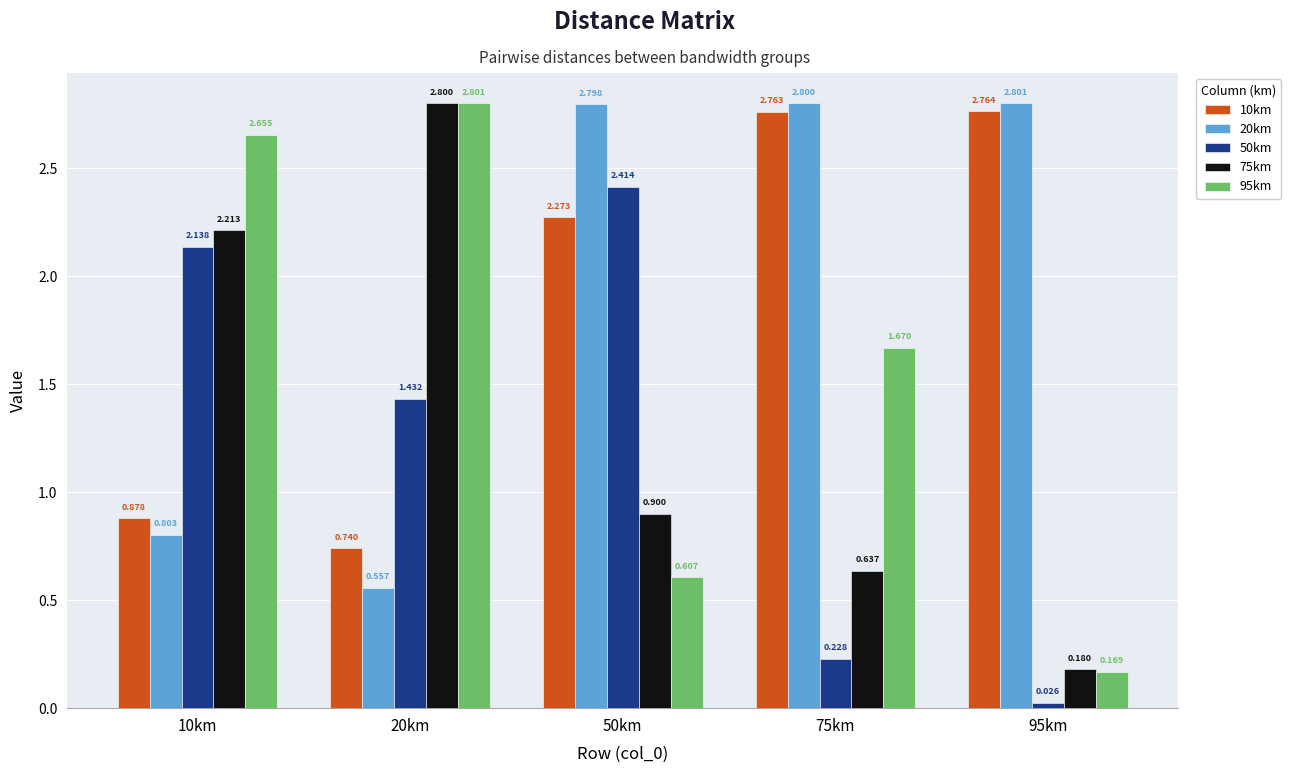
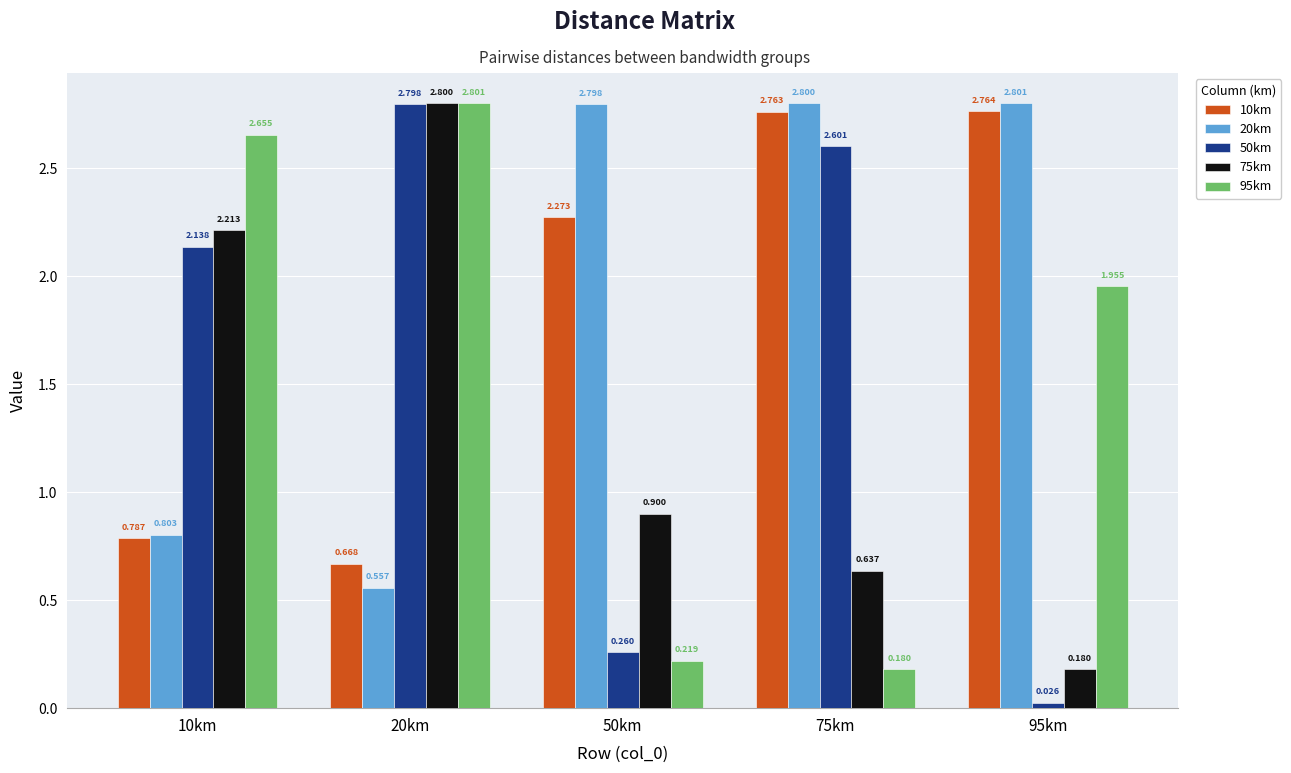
  {
    "10km": {
-     "10km": 0.878,
-     "20km": 0.740,
+     "10km": 0.787,
+     "20km": 0.668,
      "50km": 2.273,
      "75km": 2.763,
      "95km": 2.764
    },
    "20km": {
      "10km": 0.803,
      "20km": 0.557,
      "50km": 2.798,
      "75km": 2.800,
      "95km": 2.801
    },
    "50km": {
      "10km": 2.138,
-     "20km": 1.432,
-     "50km": 2.414,
-     "75km": 0.228,
+     "20km": 2.798,
+     "50km": 0.260,
+     "75km": 2.601,
      "95km": 0.026
    },
    "75km": {
      "10km": 2.213,
      "20km": 2.800,
      "50km": 0.900,
      "75km": 0.637,
      "95km": 0.180
    },
    "95km": {
      "10km": 2.655,
      "20km": 2.801,
-     "50km": 0.607,
-     "75km": 1.670,
-     "95km": 0.169
+     "50km": 0.219,
+     "75km": 0.180,
+     "95km": 1.955
    }
  }
